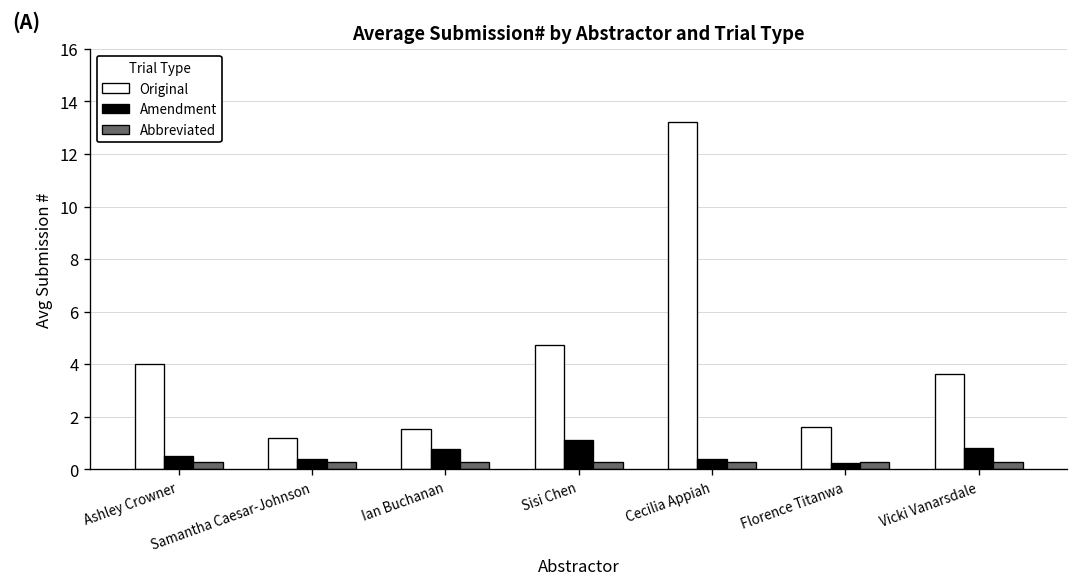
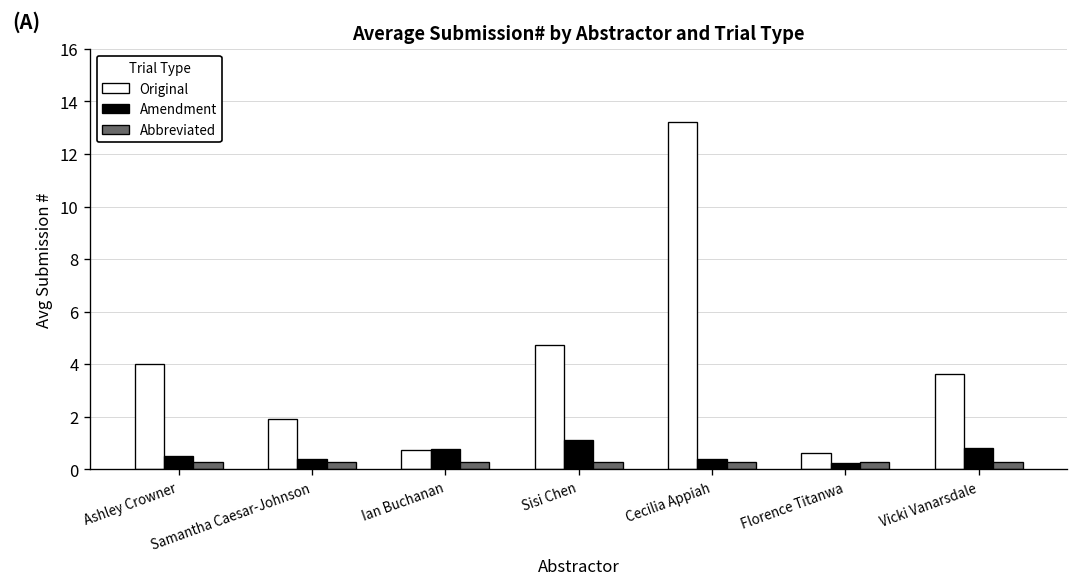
  {
    "Original": {
      "Ashley Crowner": 4.0,
-     "Samantha Caesar-Johnson": 1.2,
-     "Ian Buchanan": 1.5,
+     "Samantha Caesar-Johnson": 1.9,
+     "Ian Buchanan": 0.7,
      "Sisi Chen": 4.7,
      "Cecilia Appiah": 13.2,
-     "Florence Titanwa": 1.6,
+     "Florence Titanwa": 0.6,
      "Vicki Vanarsdale": 3.6
    },
    "Amendment": {
      "Ashley Crowner": 0.5,
      "Samantha Caesar-Johnson": 0.4,
      "Ian Buchanan": 0.8,
      "Sisi Chen": 1.1,
      "Cecilia Appiah": 0.4,
      "Florence Titanwa": 0.2,
      "Vicki Vanarsdale": 0.8
    },
    "Abbreviated": {
      "Ashley Crowner": 0.3,
      "Samantha Caesar-Johnson": 0.3,
      "Ian Buchanan": 0.3,
      "Sisi Chen": 0.3,
      "Cecilia Appiah": 0.3,
      "Florence Titanwa": 0.3,
      "Vicki Vanarsdale": 0.3
    }
  }
